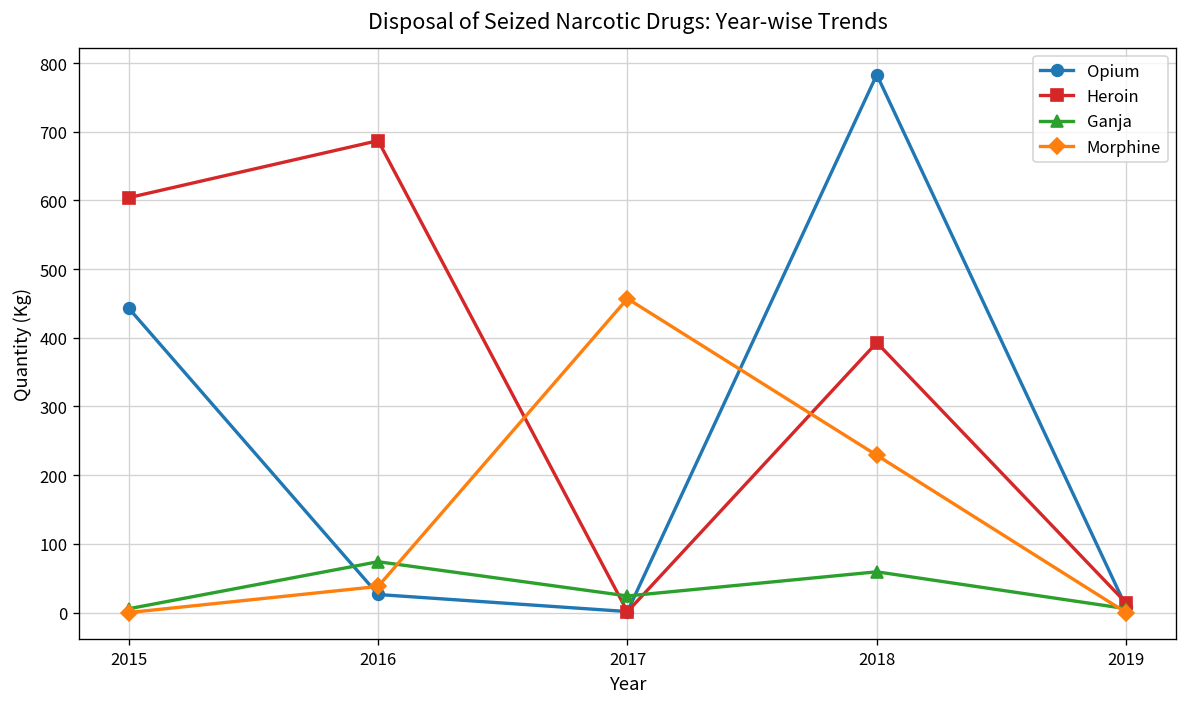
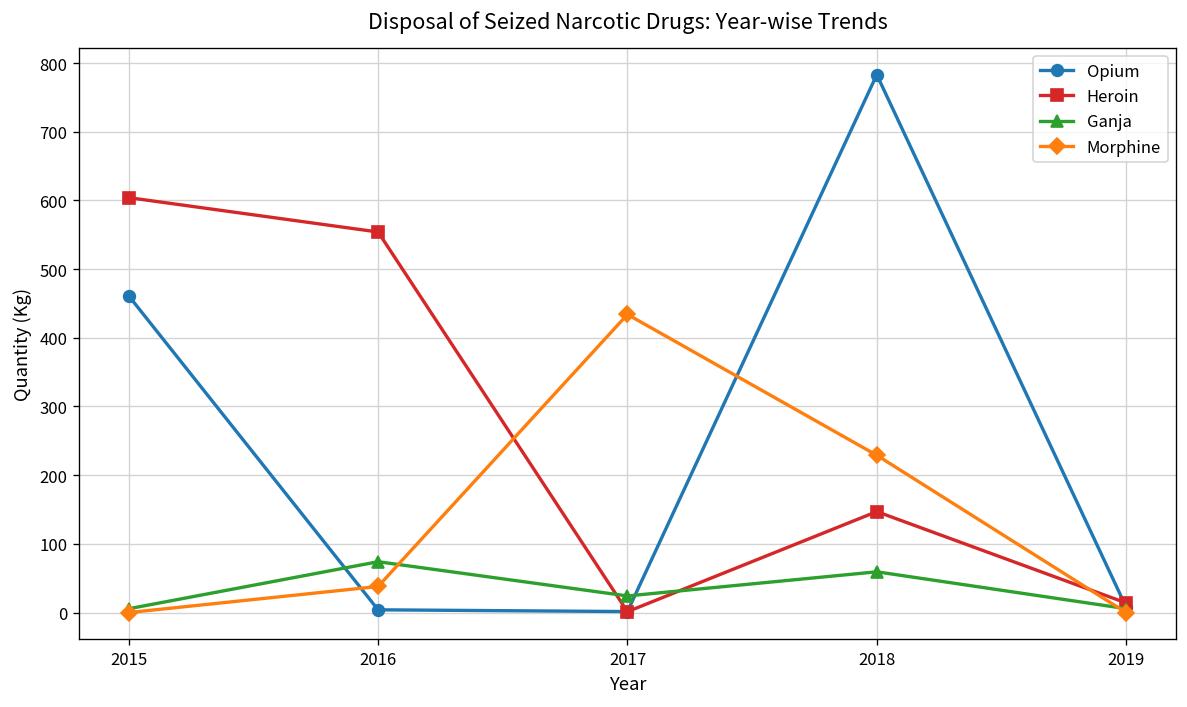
  {
    "Opium": {
-     "2015": 440,
-     "2016": 30,
+     "2015": 460,
+     "2016": 0,
      "2018": 780
    },
    "Heroin": {
      "2015": 600,
-     "2016": 690,
-     "2018": 390,
+     "2016": 550,
+     "2018": 150,
      "2019": 10
    },
    "Ganja": {
      "2015": 10,
      "2016": 70,
      "2017": 20,
      "2018": 60
    },
    "Morphine": {
      "2015": 0,
      "2016": 40,
-     "2017": 460,
+     "2017": 430,
      "2018": 230,
      "2019": 0
    }
  }
